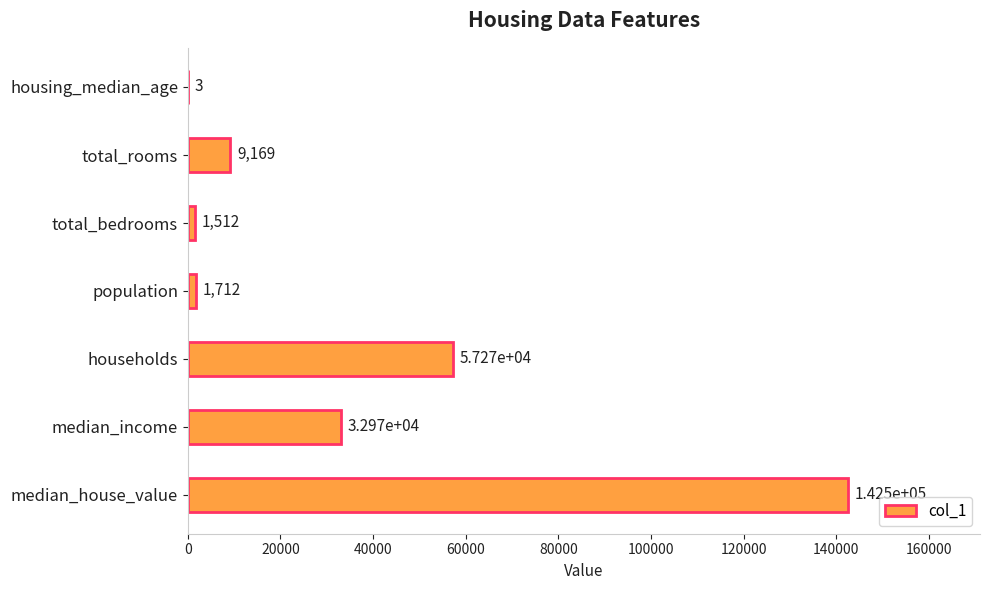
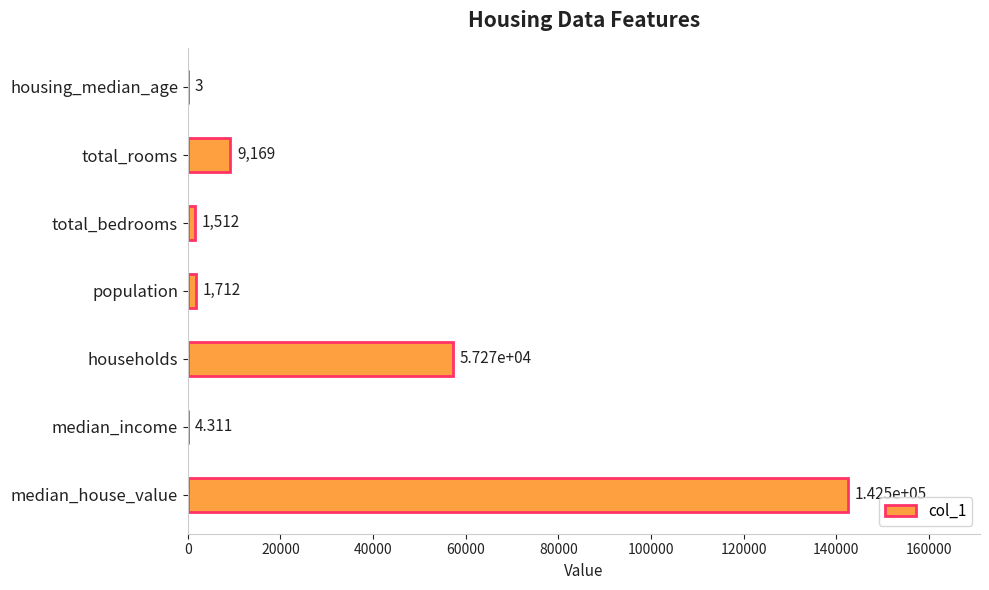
  {
    "housing_median_age": "3",
    "total_rooms": "9,169",
    "total_bedrooms": "1,512",
    "population": "1,712",
-   "median_income": "3.297e+04"
+   "median_income": "4.311"
  }
